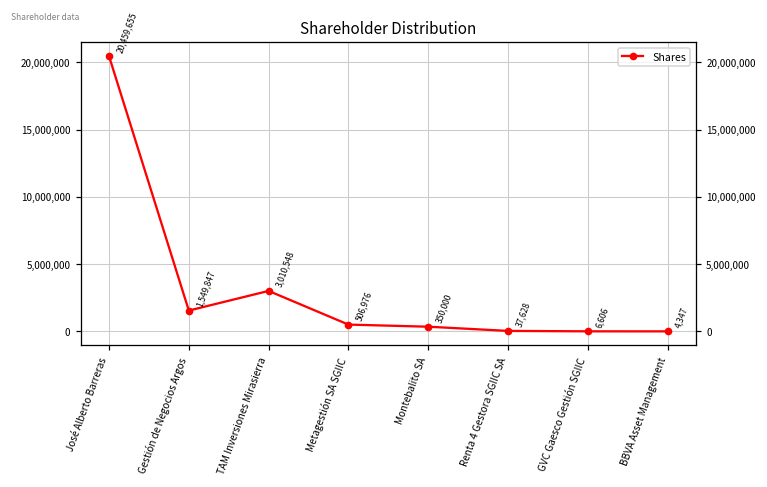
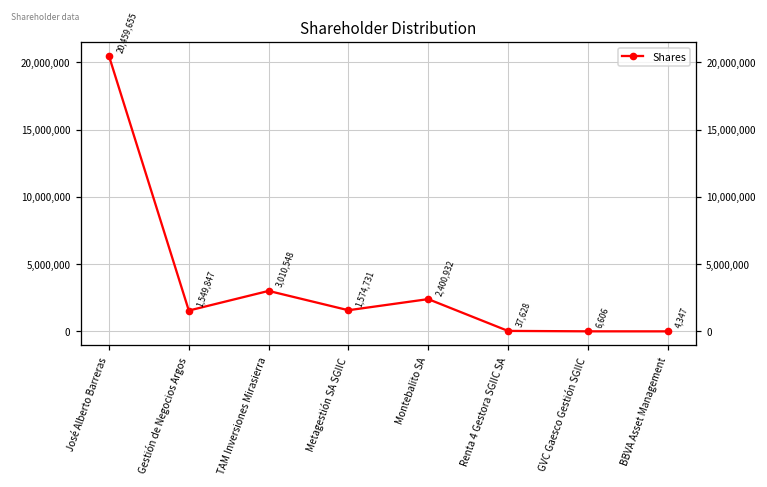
  {
    "José Alberto Barreras": "20,459,655",
    "Gestión de Negocios Argos": "1,549,847",
    "TAM Inversiones Mirasierra": "3,010,548",
-   "Metagestión SA SGIIC": "506,976",
-   "Montebalito SA": "350,000",
+   "Metagestión SA SGIIC": "1,574,731",
+   "Montebalito SA": "2,400,932",
    "Renta 4 Gestora SGIIC SA": "37,628",
    "GVC Gaesco Gestión SGIIC": "6,606",
    "BBVA Asset Management": "4,347"
  }
